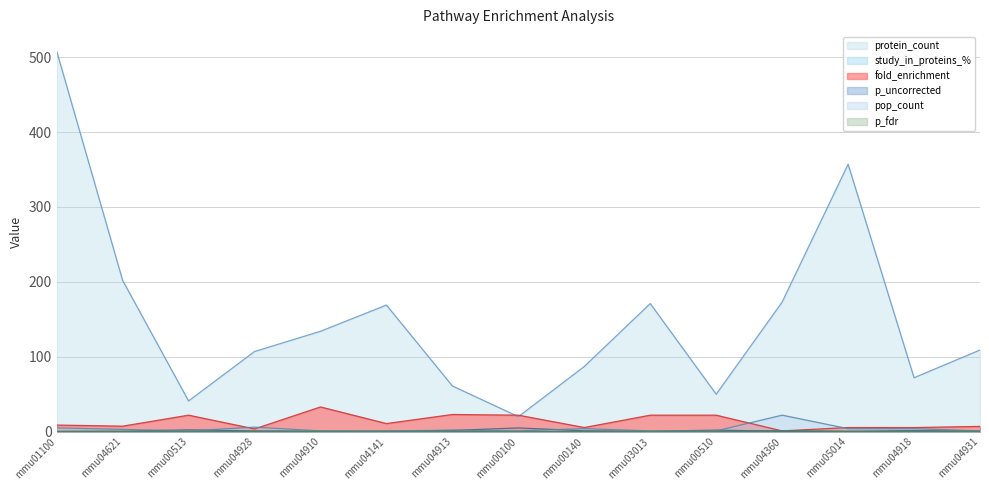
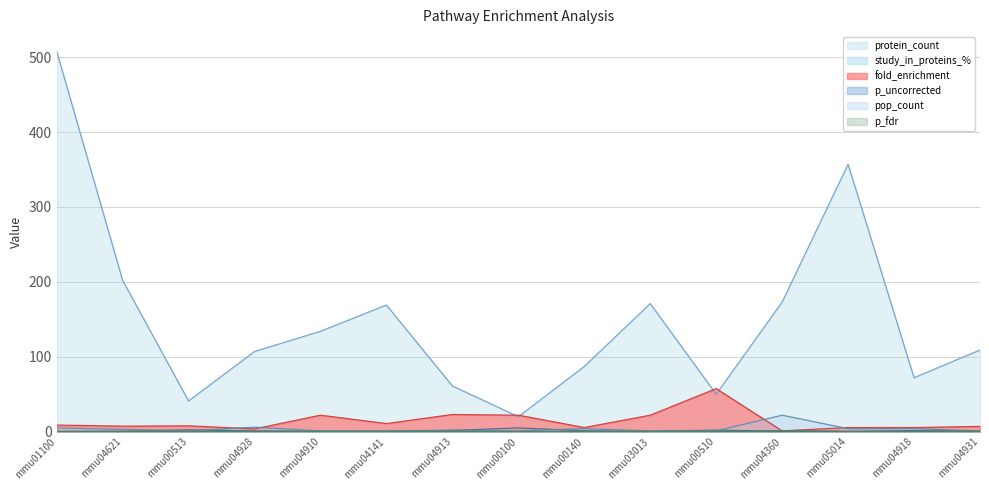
  {
    "fold_enrichment": {
      "mmu01100": 10,
      "mmu04621": 10,
-     "mmu00513": 20,
-     "mmu04910": 30,
+     "mmu00513": 10,
+     "mmu04910": 20,
      "mmu04141": 10,
      "mmu04913": 20,
      "mmu03013": 20,
-     "mmu00510": 20,
+     "mmu00510": 60,
      "mmu04931": 10
    }
  }
